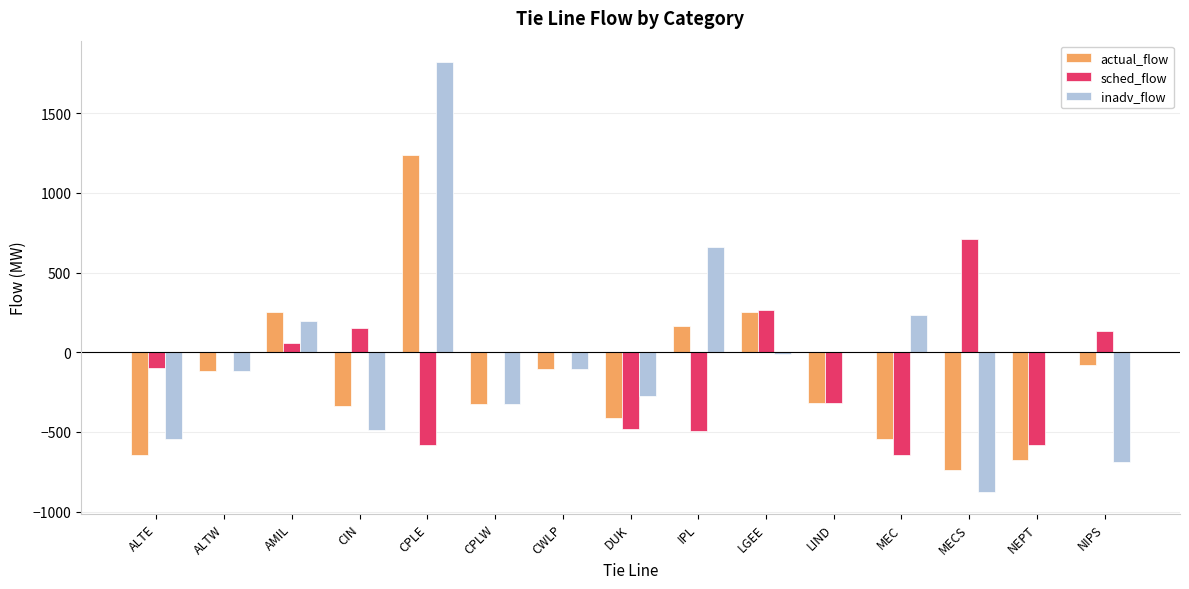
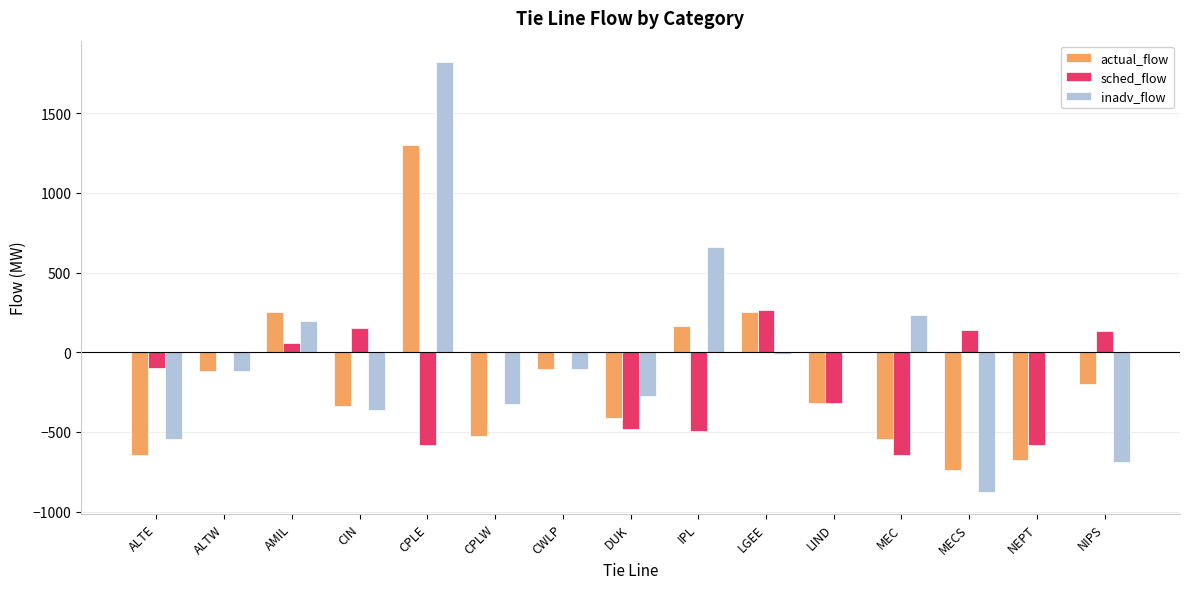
  {
    "actual_flow": {
      "ALTE": -650,
      "ALTW": -120,
      "AMIL": 250,
      "CIN": -340,
-     "CPLE": 1240,
-     "CPLW": -330,
+     "CPLE": 1300,
+     "CPLW": -520,
      "CWLP": -110,
      "DUK": -410,
      "IPL": 160,
      "LGEE": 260,
      "LIND": -320,
      "MEC": -540,
      "MECS": -740,
      "NEPT": -670,
-     "NIPS": -80
+     "NIPS": -200
    },
    "sched_flow": {
      "ALTE": -100,
      "ALTW": 0,
      "AMIL": 60,
      "CIN": 150,
      "CPLE": -580,
      "CPLW": 0,
      "CWLP": 0,
      "DUK": -480,
      "IPL": -490,
      "LGEE": 270,
      "LIND": -320,
      "MEC": -640,
-     "MECS": 710,
+     "MECS": 140,
      "NEPT": -580,
      "NIPS": 130
    },
    "inadv_flow": {
      "ALTE": -550,
      "ALTW": -120,
      "AMIL": 190,
-     "CIN": -490,
+     "CIN": -360,
      "CPLE": 1820,
      "CPLW": -330,
      "CWLP": -110,
      "DUK": -270,
      "IPL": 660,
      "LIND": 0,
      "MEC": 240,
      "MECS": -880,
      "NEPT": 0,
      "NIPS": -690
    }
  }
